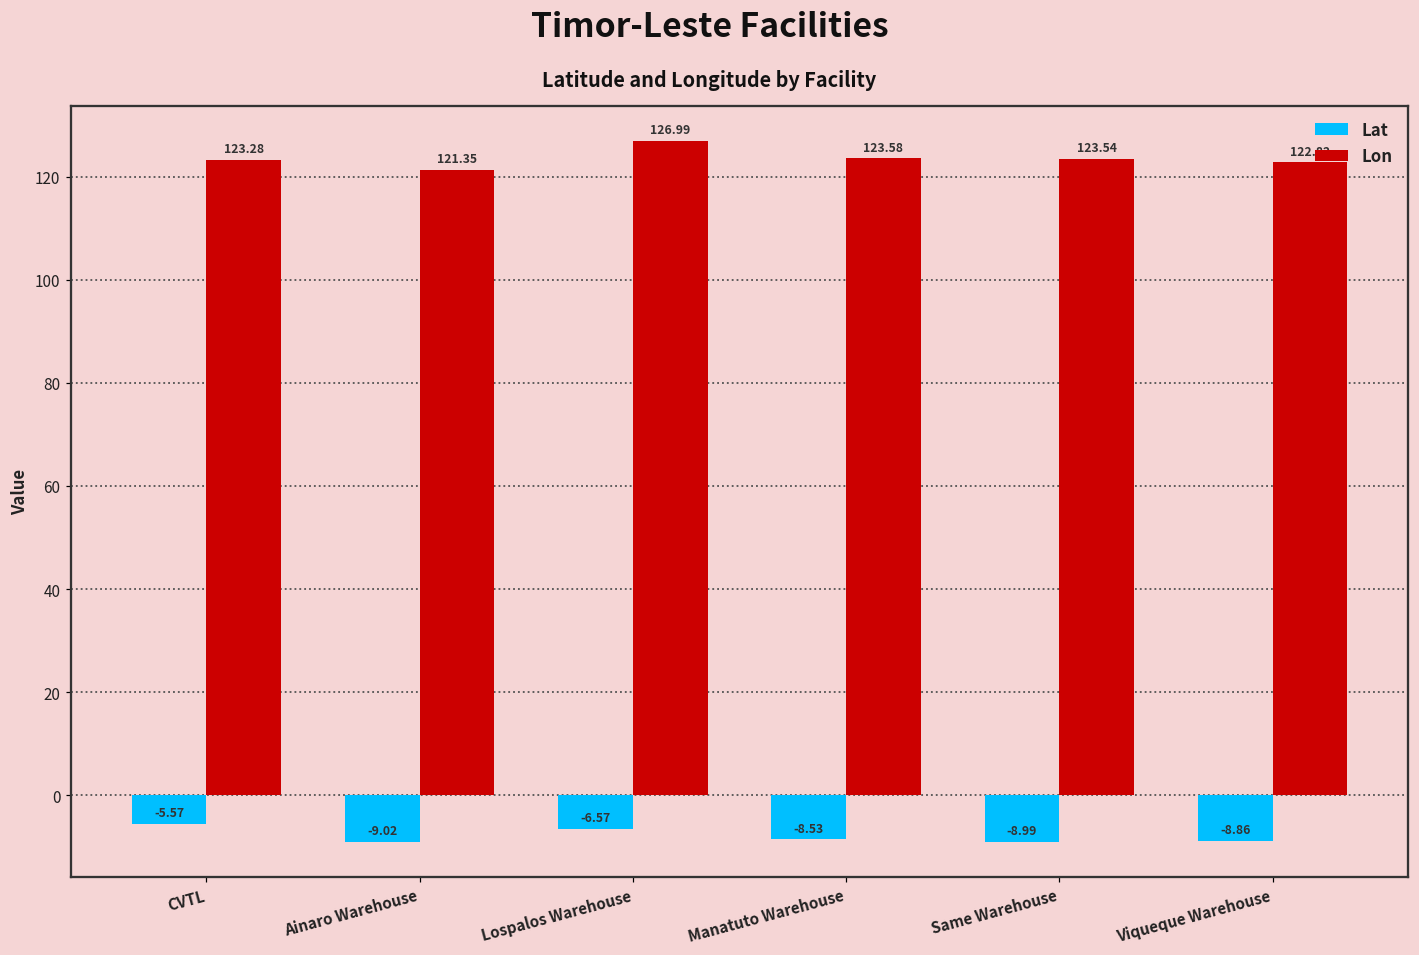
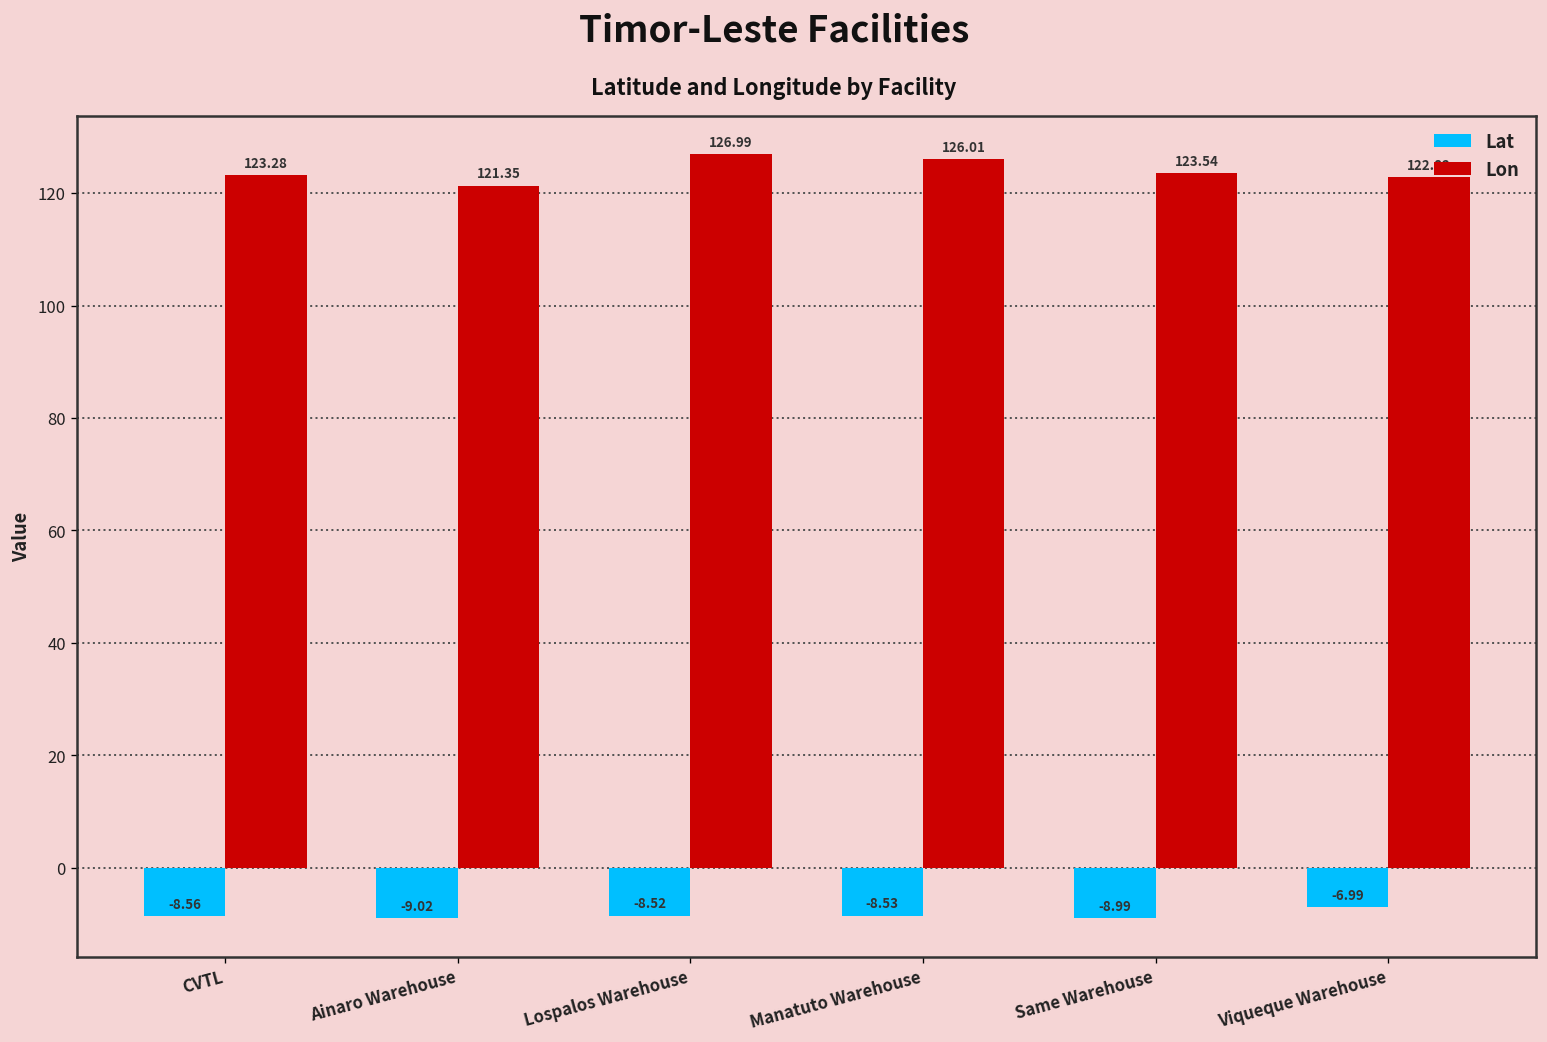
  {
    "Lat": {
-     "CVTL": -5.57,
+     "CVTL": -8.56,
      "Ainaro Warehouse": -9.02,
-     "Lospalos Warehouse": -6.57,
+     "Lospalos Warehouse": -8.52,
      "Manatuto Warehouse": -8.53,
      "Same Warehouse": -8.99,
-     "Viqueque Warehouse": -8.86
+     "Viqueque Warehouse": -6.99
    },
    "Lon": {
      "CVTL": 123.28,
      "Ainaro Warehouse": 121.35,
      "Lospalos Warehouse": 126.99,
-     "Manatuto Warehouse": 123.58,
+     "Manatuto Warehouse": 126.01,
      "Same Warehouse": 123.54,
      "Viqueque Warehouse": 122.82
    }
  }
